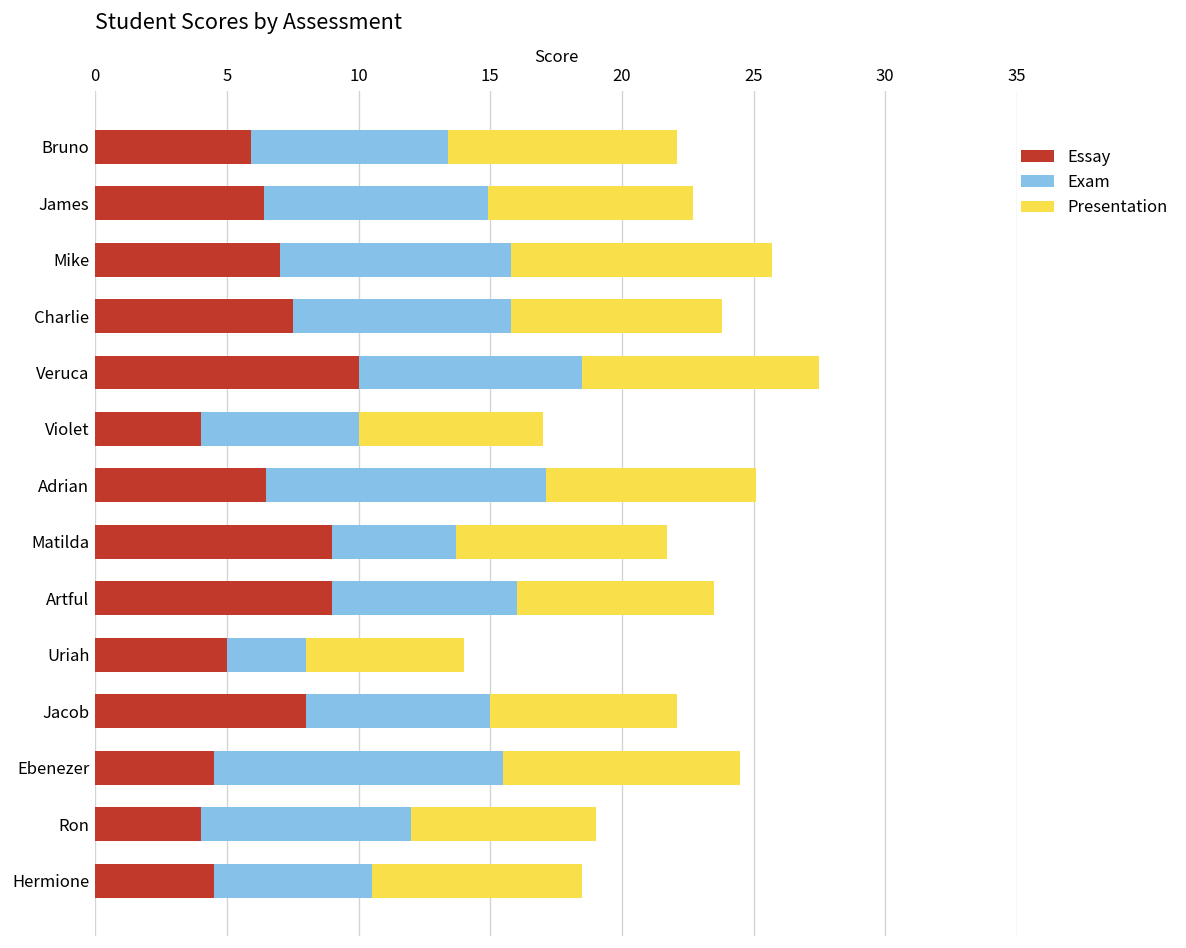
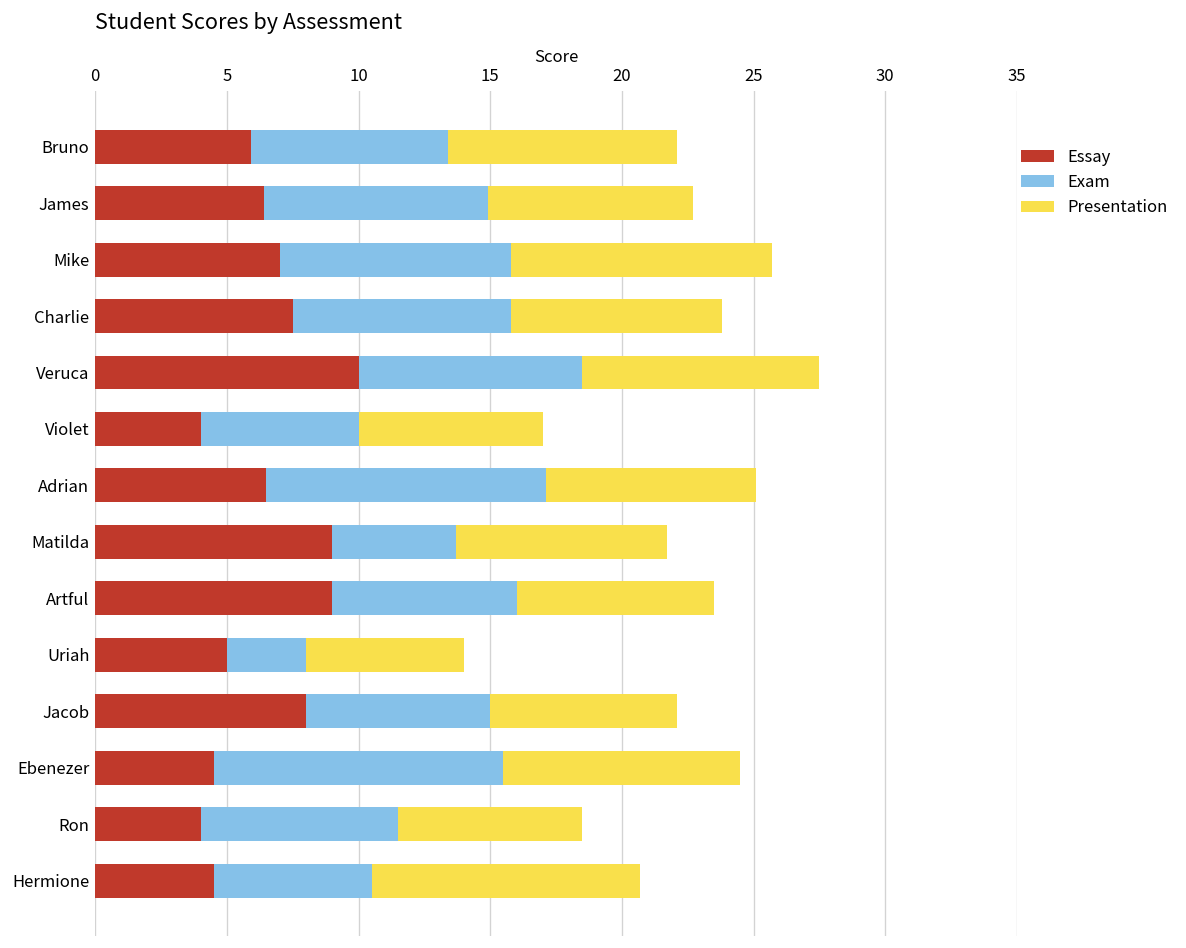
  {
    "Essay": {
      "Bruno": 5.9,
      "James": 6.4,
      "Mike": 7.0,
      "Charlie": 7.5,
      "Veruca": 10.0,
      "Violet": 4.0,
      "Adrian": 6.5,
      "Matilda": 9.0,
      "Artful": 9.0,
      "Uriah": 5.0,
      "Jacob": 8.0,
      "Ebenezer": 4.5,
      "Ron": 4.0,
      "Hermione": 4.5
    },
    "Exam": {
      "Bruno": 7.5,
      "James": 8.5,
      "Mike": 8.8,
      "Charlie": 8.3,
      "Veruca": 8.5,
      "Violet": 6.0,
      "Adrian": 10.6,
      "Matilda": 4.7,
      "Artful": 7.0,
      "Uriah": 3.0,
      "Jacob": 7.0,
      "Ebenezer": 11.0,
-     "Ron": 8.0,
+     "Ron": 7.5,
      "Hermione": 6.0
    },
    "Presentation": {
      "Bruno": 8.7,
      "James": 7.8,
      "Mike": 9.9,
      "Charlie": 8.0,
      "Veruca": 9.0,
      "Violet": 7.0,
      "Adrian": 8.0,
      "Matilda": 8.0,
      "Artful": 7.5,
      "Uriah": 6.0,
      "Jacob": 7.1,
      "Ebenezer": 9.0,
      "Ron": 7.0,
-     "Hermione": 8.0
+     "Hermione": 10.2
    }
  }
